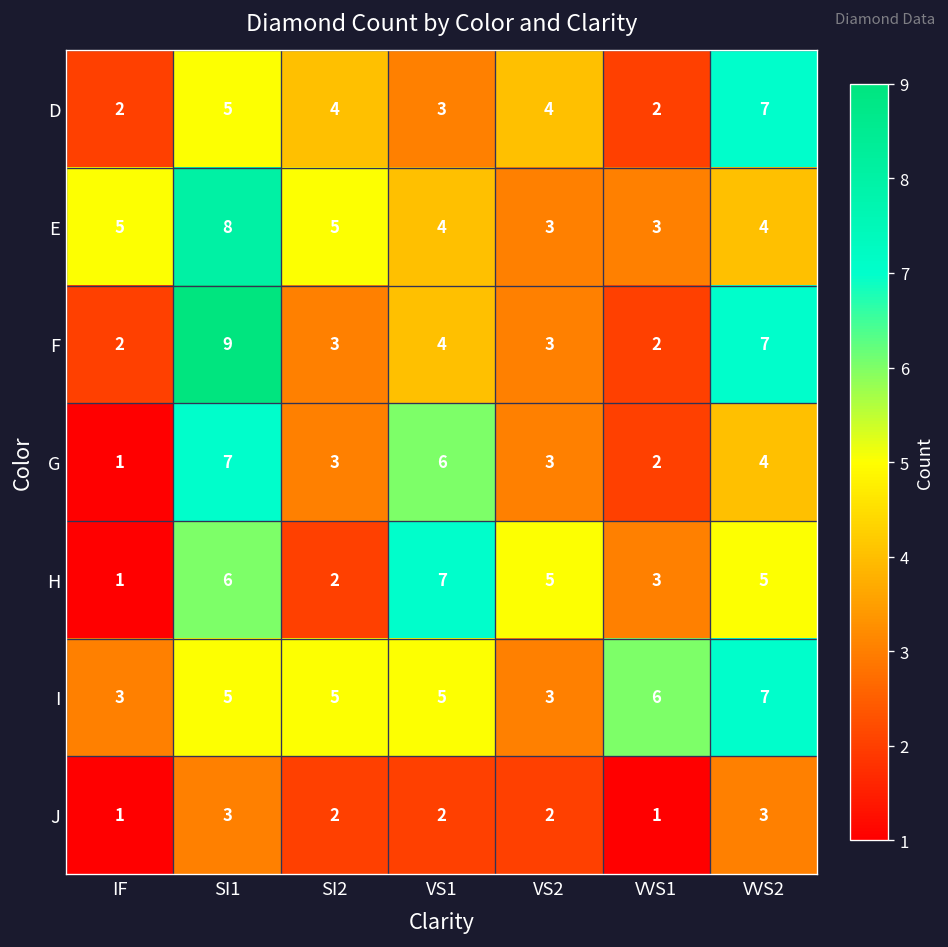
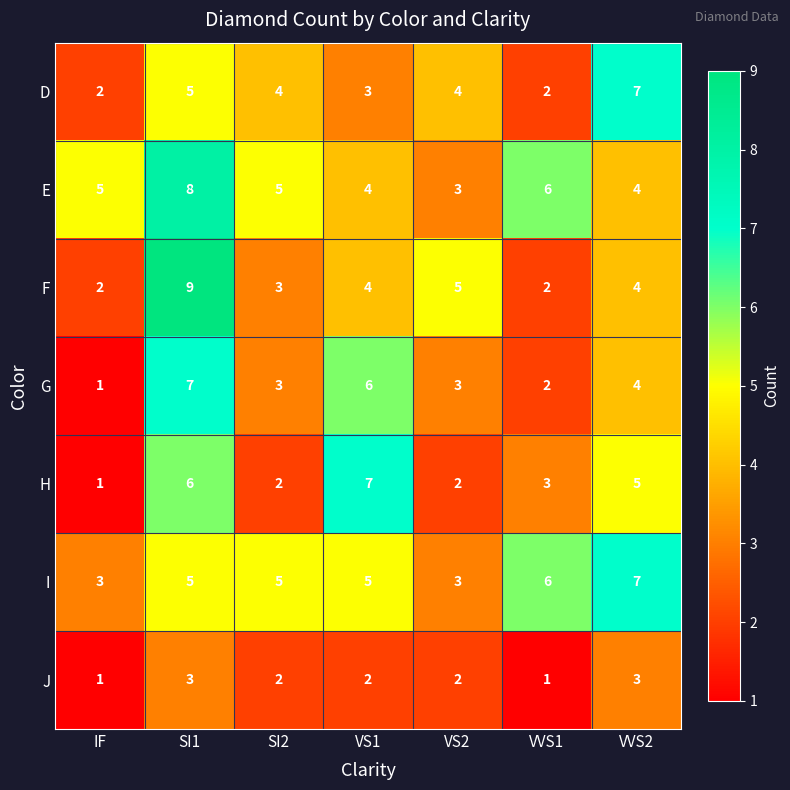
  {
    "D": {
      "IF": 2,
      "SI1": 5,
      "SI2": 4,
      "VS1": 3,
      "VS2": 4,
      "VVS1": 2,
      "VVS2": 7
    },
    "E": {
      "IF": 5,
      "SI1": 8,
      "SI2": 5,
      "VS1": 4,
      "VS2": 3,
-     "VVS1": 3,
+     "VVS1": 6,
      "VVS2": 4
    },
    "F": {
      "IF": 2,
      "SI1": 9,
      "SI2": 3,
      "VS1": 4,
-     "VS2": 3,
+     "VS2": 5,
      "VVS1": 2,
-     "VVS2": 7
+     "VVS2": 4
    },
    "G": {
      "IF": 1,
      "SI1": 7,
      "SI2": 3,
      "VS1": 6,
      "VS2": 3,
      "VVS1": 2,
      "VVS2": 4
    },
    "H": {
      "IF": 1,
      "SI1": 6,
      "SI2": 2,
      "VS1": 7,
-     "VS2": 5,
+     "VS2": 2,
      "VVS1": 3,
      "VVS2": 5
    },
    "I": {
      "IF": 3,
      "SI1": 5,
      "SI2": 5,
      "VS1": 5,
      "VS2": 3,
      "VVS1": 6,
      "VVS2": 7
    },
    "J": {
      "IF": 1,
      "SI1": 3,
      "SI2": 2,
      "VS1": 2,
      "VS2": 2,
      "VVS1": 1,
      "VVS2": 3
    }
  }
